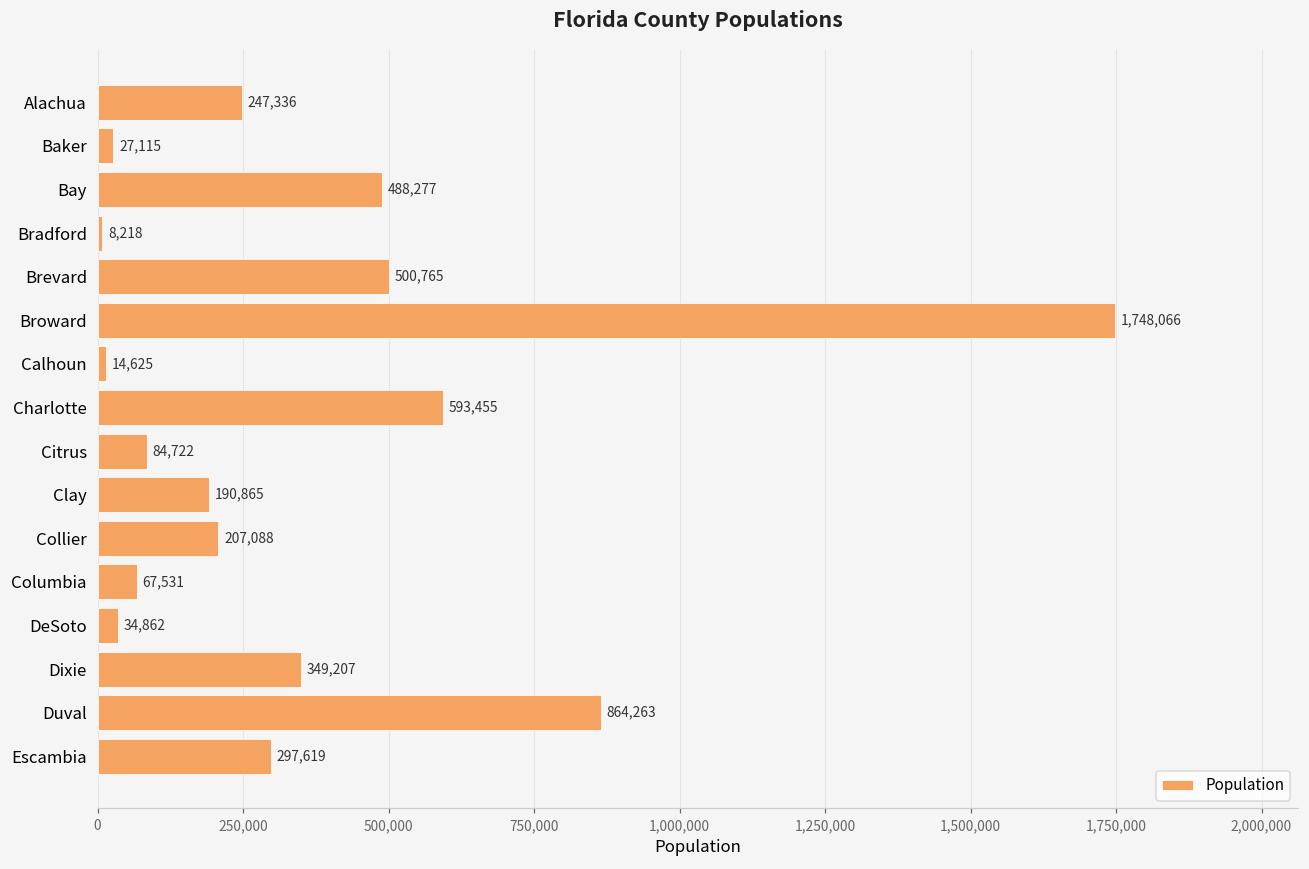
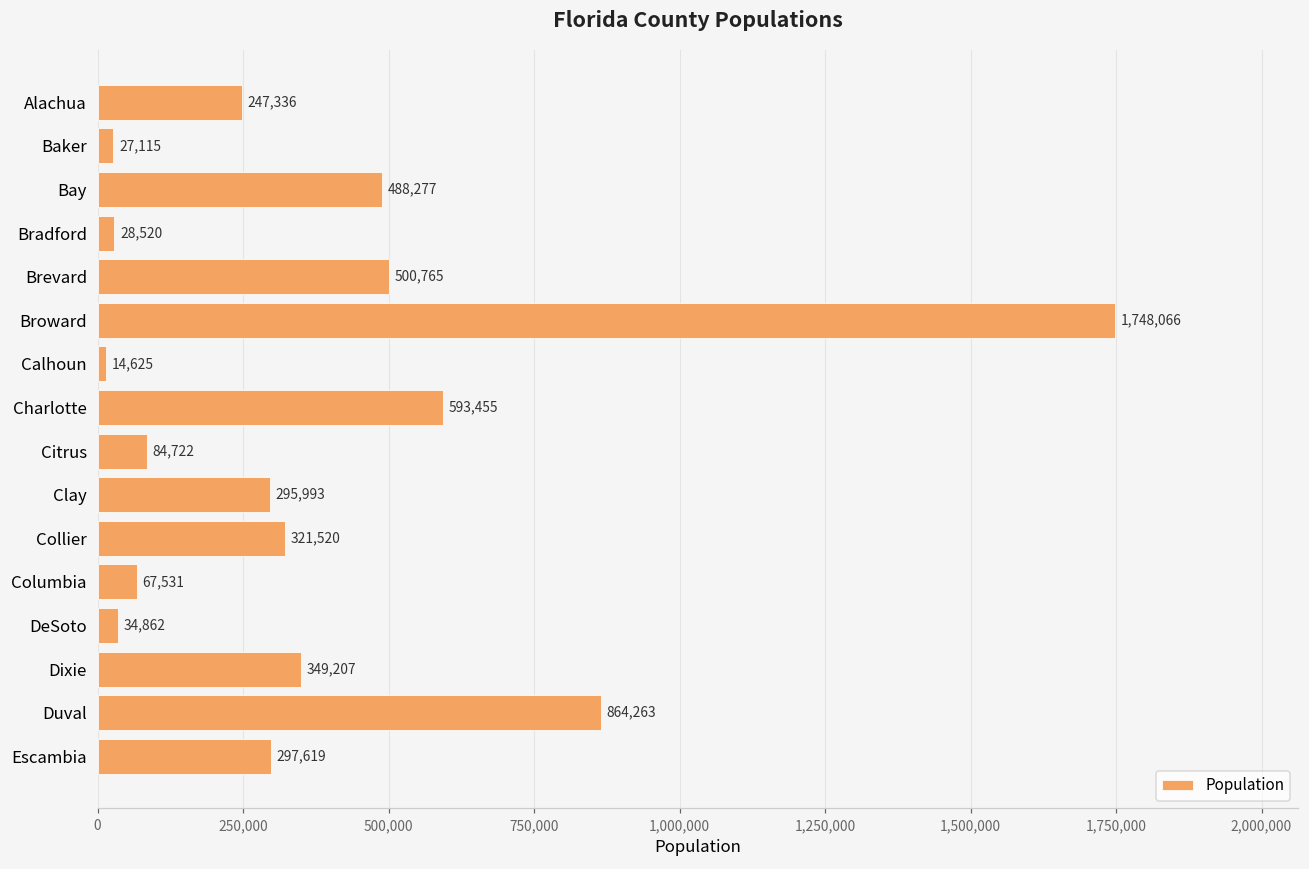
  {
    "Alachua": "247,336",
    "Baker": "27,115",
    "Bay": "488,277",
-   "Bradford": "8,218",
+   "Bradford": "28,520",
    "Brevard": "500,765",
    "Broward": "1,748,066",
    "Calhoun": "14,625",
    "Charlotte": "593,455",
    "Citrus": "84,722",
-   "Clay": "190,865",
-   "Collier": "207,088",
+   "Clay": "295,993",
+   "Collier": "321,520",
    "Columbia": "67,531",
    "DeSoto": "34,862",
    "Dixie": "349,207",
    "Duval": "864,263",
    "Escambia": "297,619"
  }
